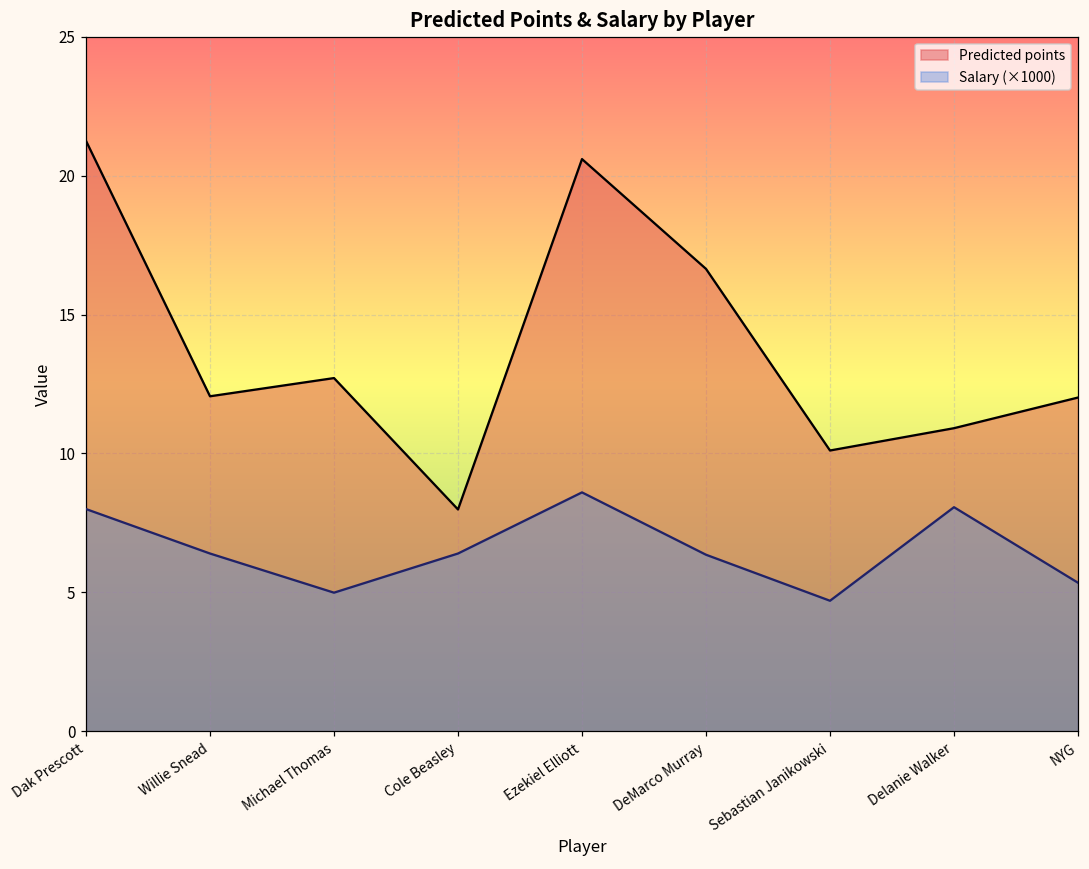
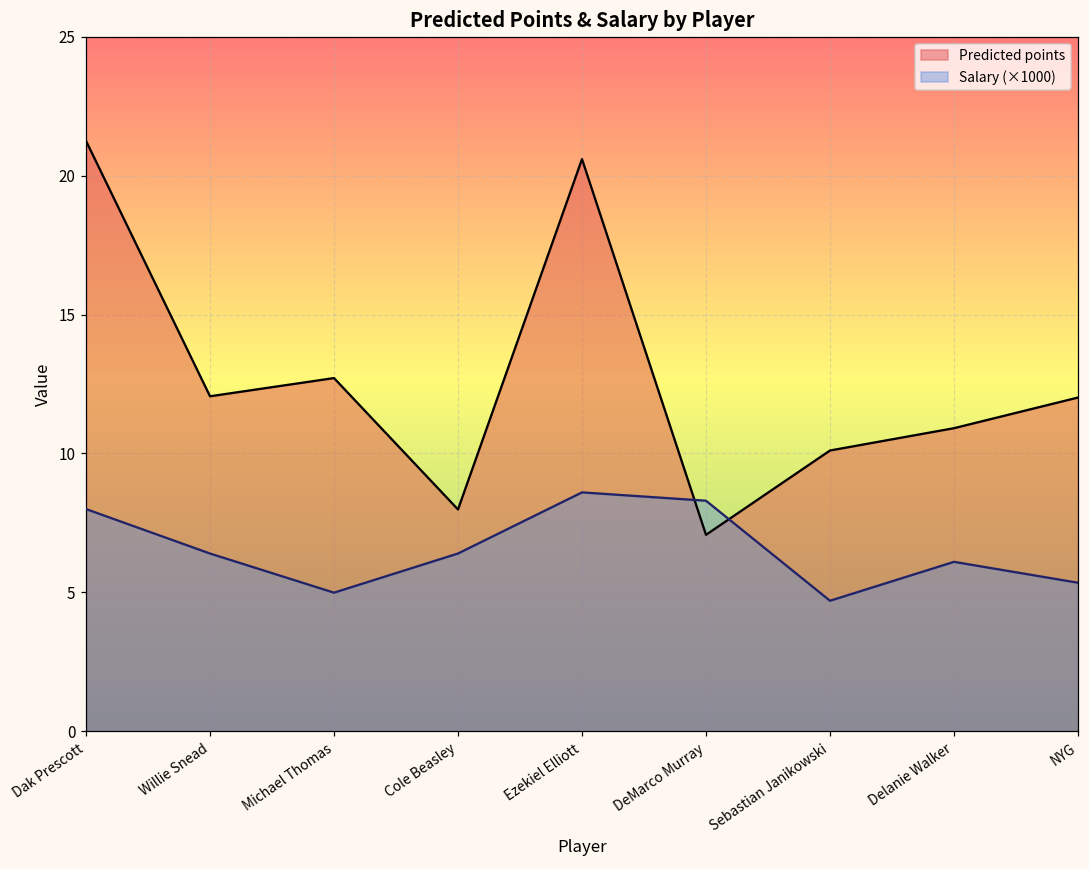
  {
    "Predicted points": {
      "Dak Prescott": 21.3,
      "Willie Snead": 12.1,
      "Michael Thomas": 12.7,
      "Cole Beasley": 8.0,
      "Ezekiel Elliott": 20.6,
-     "DeMarco Murray": 16.6,
+     "DeMarco Murray": 7.1,
      "Sebastian Janikowski": 10.1,
      "Delanie Walker": 10.9,
      "NYG": 12.0
    },
    "Salary (×1000)": {
      "Dak Prescott": 8.0,
      "Willie Snead": 6.4,
      "Michael Thomas": 5.0,
      "Cole Beasley": 6.4,
      "Ezekiel Elliott": 8.6,
-     "DeMarco Murray": 6.4,
+     "DeMarco Murray": 8.3,
      "Sebastian Janikowski": 4.7,
-     "Delanie Walker": 8.1,
+     "Delanie Walker": 6.1,
      "NYG": 5.3
    }
  }
